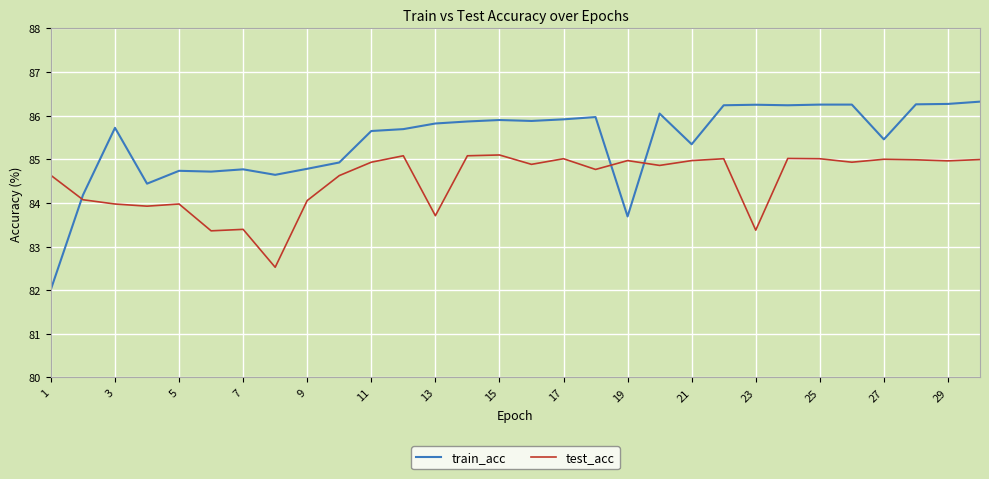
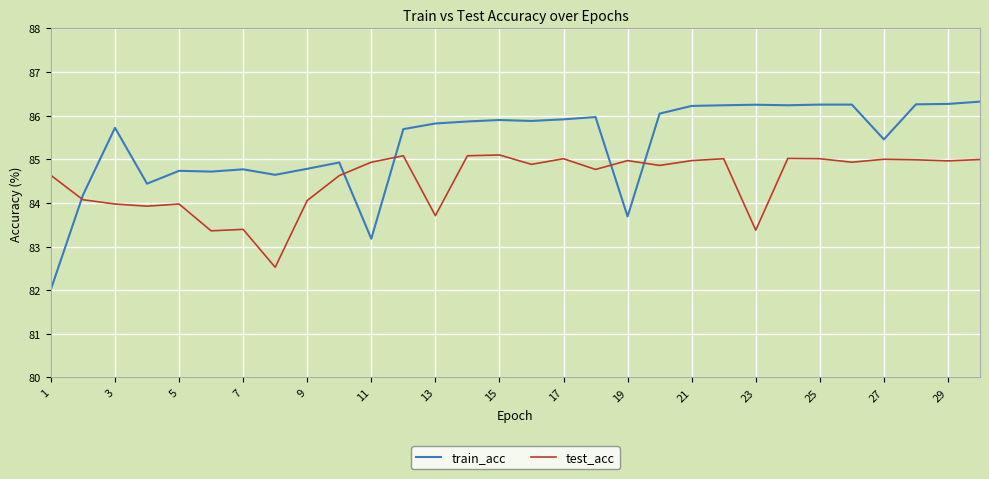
  {
    "train_acc": {
      "1": 82.0,
      "3": 85.7,
      "5": 84.7,
      "7": 84.8,
      "9": 84.8,
-     "11": 85.6,
+     "11": 83.2,
      "13": 85.8,
      "15": 85.9,
      "17": 85.9,
      "19": 83.7,
-     "21": 85.3,
+     "21": 86.2,
      "23": 86.3,
      "25": 86.3,
      "27": 85.5,
      "29": 86.3
    },
    "test_acc": {
      "1": 84.6,
      "3": 84.0,
      "5": 84.0,
      "7": 83.4,
      "9": 84.1,
      "11": 84.9,
      "13": 83.7,
      "15": 85.1,
      "17": 85.0,
      "19": 85.0,
      "21": 85.0,
      "23": 83.4,
      "25": 85.0,
      "27": 85.0,
      "29": 85.0
    }
  }
